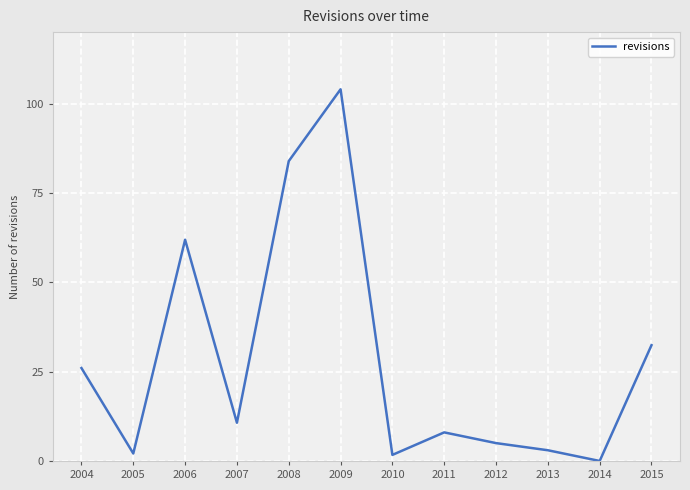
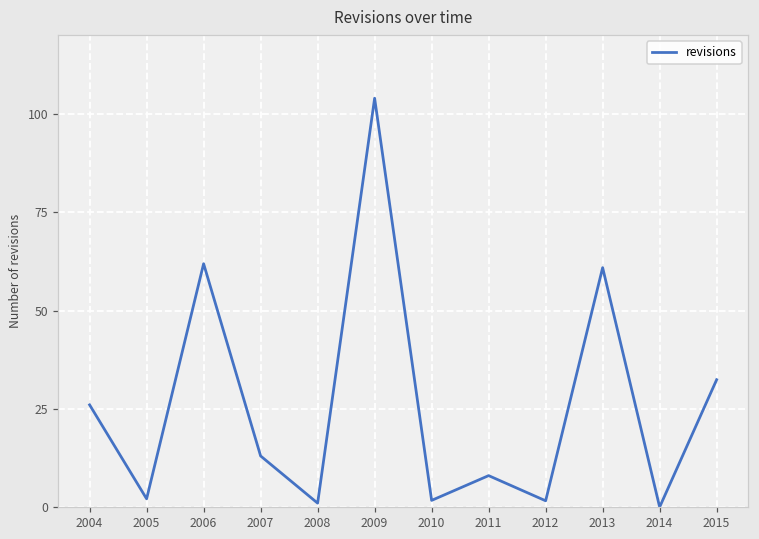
  {
    "2004": 26,
    "2005": 2,
    "2006": 62,
-   "2007": 11,
-   "2008": 84,
+   "2007": 13,
+   "2008": 1,
    "2009": 104,
    "2010": 2,
    "2011": 8,
-   "2012": 5,
-   "2013": 3,
+   "2012": 2,
+   "2013": 61,
    "2014": 0,
    "2015": 32
  }
